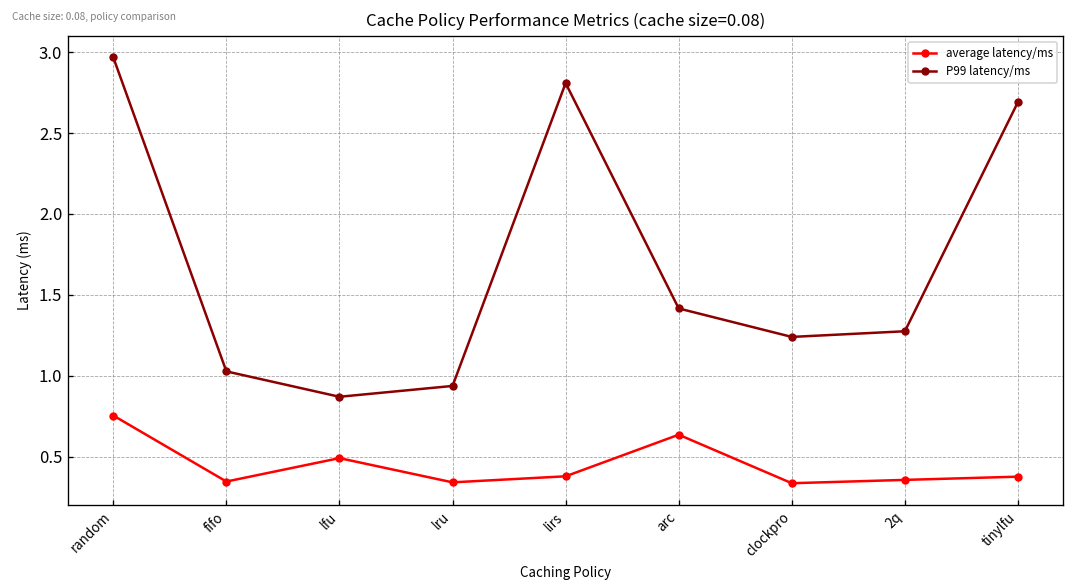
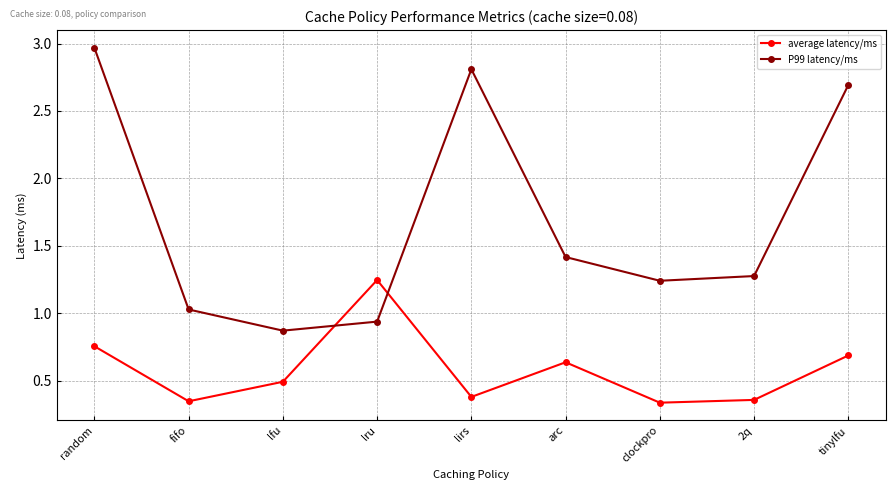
  {
    "average latency/ms": {
      "random": 0.75,
      "fifo": 0.35,
      "lfu": 0.49,
-     "lru": 0.34,
+     "lru": 1.25,
      "lirs": 0.38,
      "arc": 0.64,
      "clockpro": 0.34,
      "2q": 0.36,
-     "tinylfu": 0.38
+     "tinylfu": 0.69
    },
    "P99 latency/ms": {
      "random": 2.97,
      "fifo": 1.03,
      "lfu": 0.87,
      "lru": 0.94,
      "lirs": 2.81,
      "arc": 1.42,
      "clockpro": 1.24,
      "2q": 1.28,
      "tinylfu": 2.69
    }
  }
